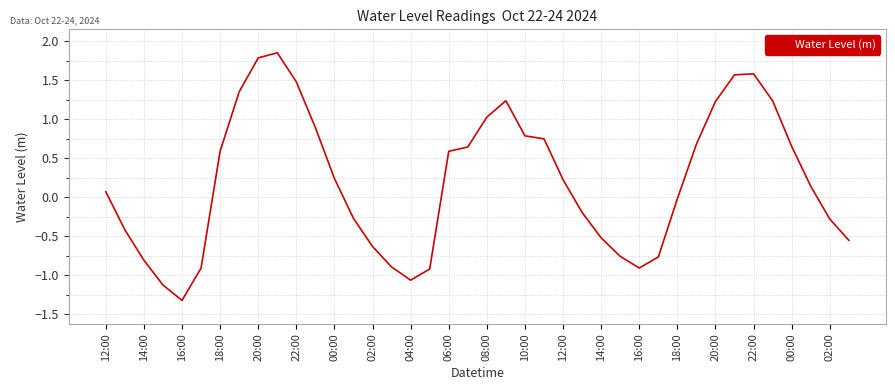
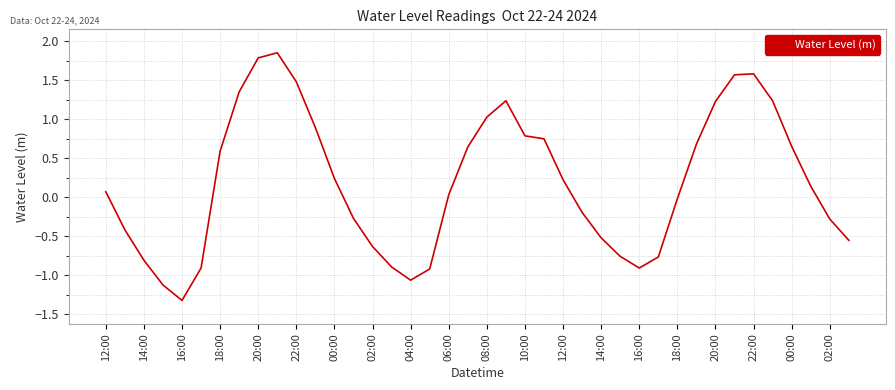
  {
    "04:00": -1.1,
-   "06:00": 0.6,
+   "06:00": 0.0,
    "08:00": 1.0,
    "10:00": 0.8
  }
